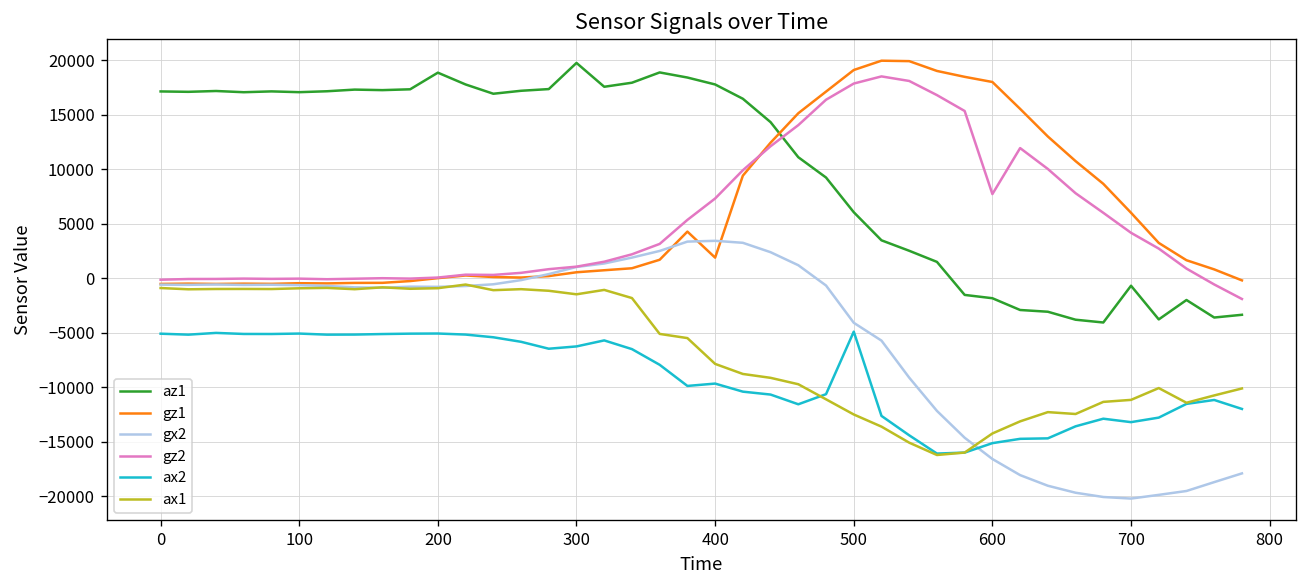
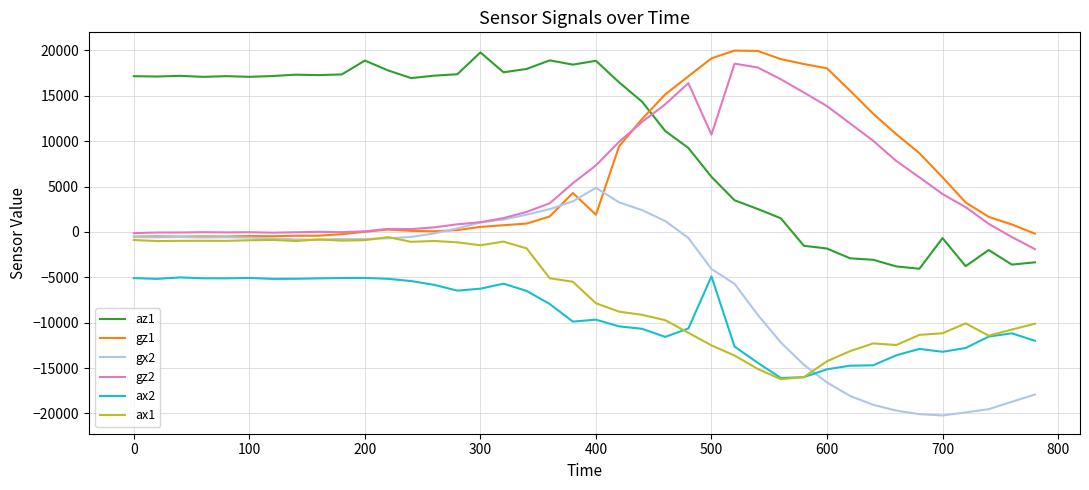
  {
    "az1": {
      "0": 17000,
      "100": 17000,
      "200": 19000,
      "300": 20000,
-     "400": 18000,
+     "400": 19000,
      "500": 6000,
      "600": -2000,
      "700": -1000
    },
    "gz1": {
      "300": 1000,
      "400": 2000,
      "500": 19000,
      "600": 18000,
      "700": 6000
    },
    "gx2": {
-     "400": 3000,
+     "400": 5000,
      "500": -4000,
      "600": -17000,
      "700": -20000
    },
    "gz2": {
      "0": 0,
      "100": 0,
      "400": 7000,
-     "500": 18000,
-     "600": 8000,
+     "500": 11000,
+     "600": 14000,
      "700": 4000
    },
    "ax2": {
      "0": -5000,
      "100": -5000,
      "200": -5000,
      "300": -6000,
      "400": -10000,
      "500": -5000,
      "600": -15000,
      "700": -13000
    },
    "ax1": {
      "0": -1000,
      "300": -1000,
      "400": -8000,
      "500": -13000,
      "600": -14000,
      "700": -11000
    }
  }
